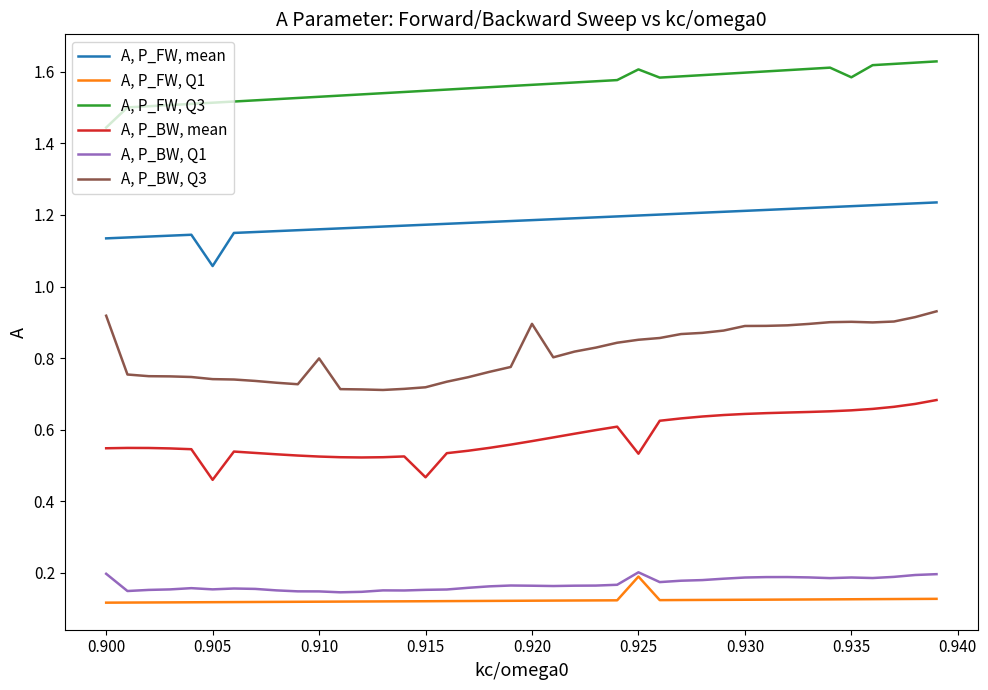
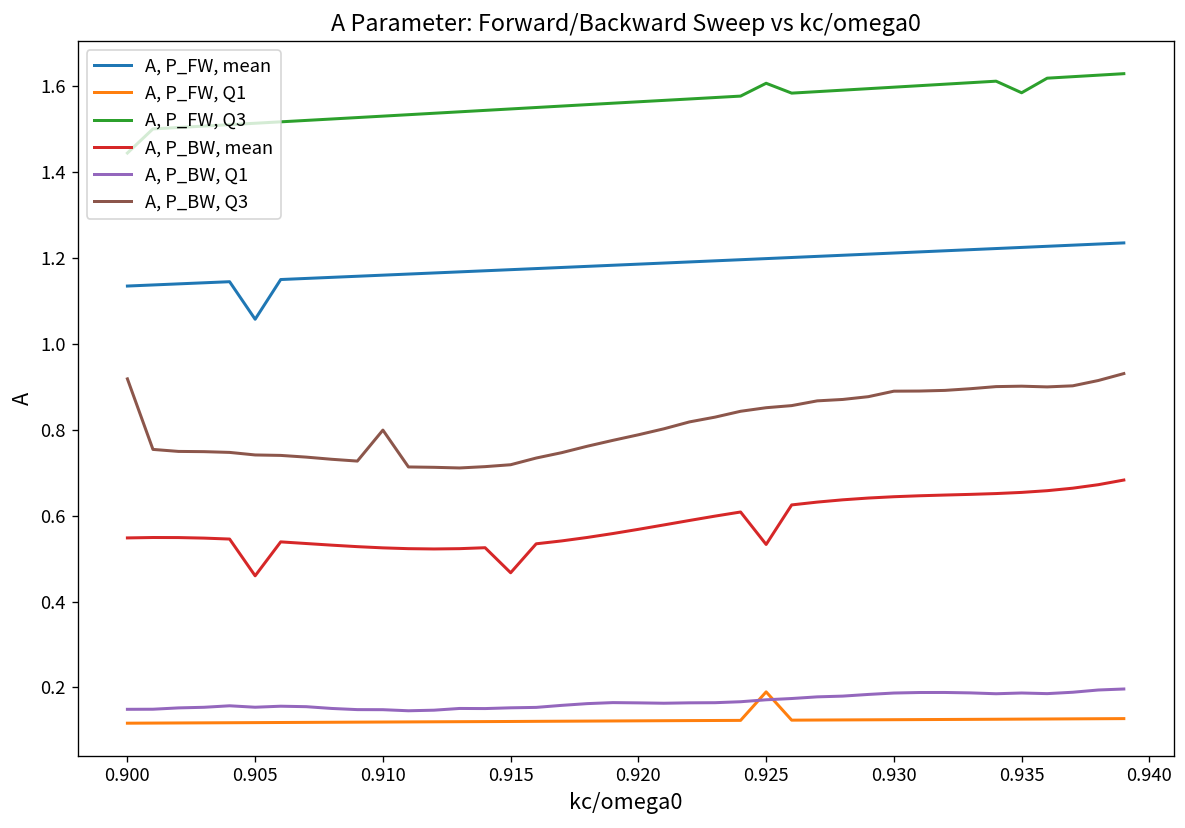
  {
    "A, P_FW, mean": {
      "0.900": 1.13,
      "0.905": 1.06,
      "0.910": 1.16,
      "0.915": 1.17,
      "0.920": 1.19,
      "0.925": 1.20,
      "0.930": 1.21,
      "0.935": 1.22
    },
    "A, P_FW, Q1": {
      "0.900": 0.12,
      "0.905": 0.12,
      "0.910": 0.12,
      "0.915": 0.12,
      "0.920": 0.12,
      "0.925": 0.19,
      "0.930": 0.12,
      "0.935": 0.13
    },
    "A, P_FW, Q3": {
      "0.910": 1.53,
      "0.915": 1.55,
      "0.920": 1.56,
      "0.925": 1.61,
      "0.930": 1.60,
      "0.935": 1.58
    },
    "A, P_BW, mean": {
      "0.900": 0.55,
      "0.905": 0.46,
      "0.910": 0.52,
      "0.915": 0.47,
      "0.920": 0.57,
      "0.925": 0.53,
      "0.930": 0.64,
      "0.935": 0.65
    },
    "A, P_BW, Q1": {
-     "0.900": 0.20,
+     "0.900": 0.15,
      "0.905": 0.15,
      "0.910": 0.15,
      "0.915": 0.15,
      "0.920": 0.16,
-     "0.925": 0.20,
+     "0.925": 0.17,
      "0.930": 0.19,
      "0.935": 0.19
    },
    "A, P_BW, Q3": {
      "0.900": 0.92,
      "0.905": 0.74,
      "0.910": 0.80,
      "0.915": 0.72,
-     "0.920": 0.90,
+     "0.920": 0.79,
      "0.925": 0.85,
      "0.930": 0.89,
      "0.935": 0.90
    }
  }
